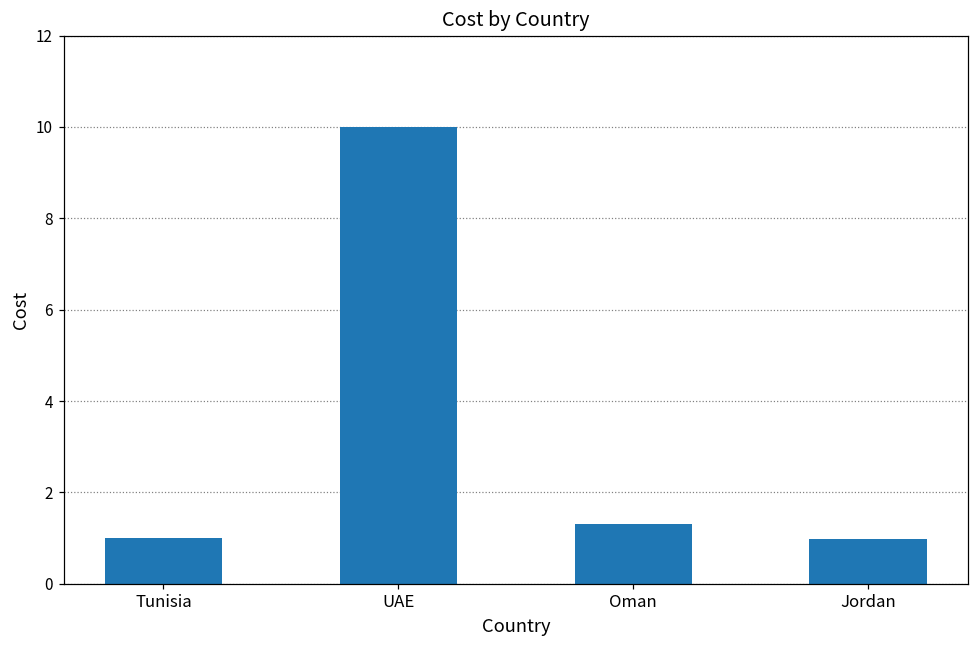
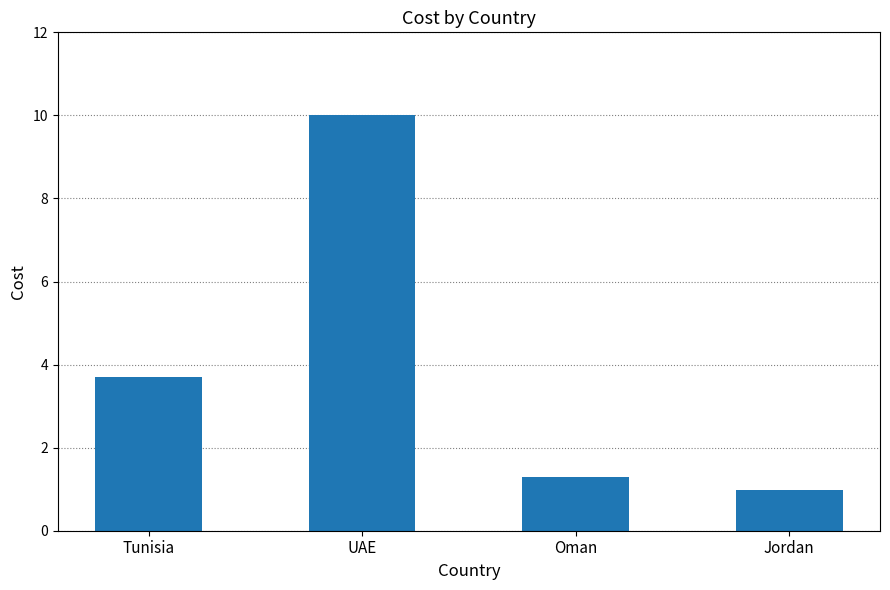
  {
-   "Tunisia": 1.0,
+   "Tunisia": 3.7,
    "UAE": 10.0,
    "Oman": 1.3,
    "Jordan": 1.0
  }
